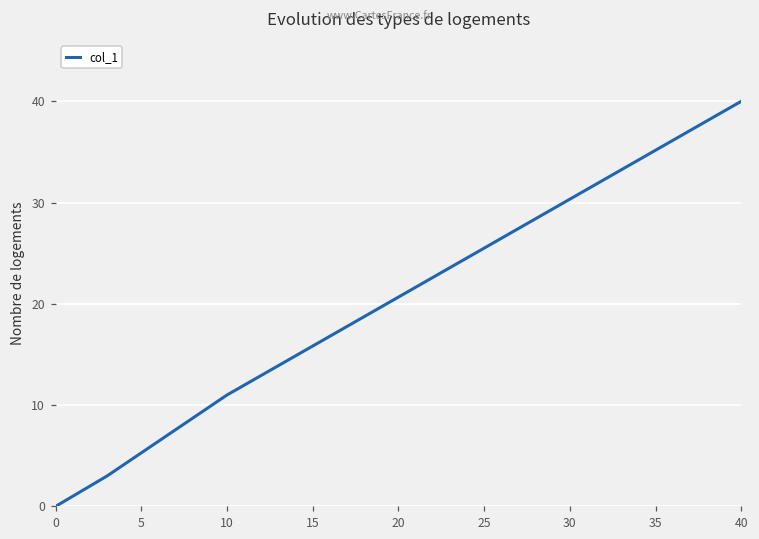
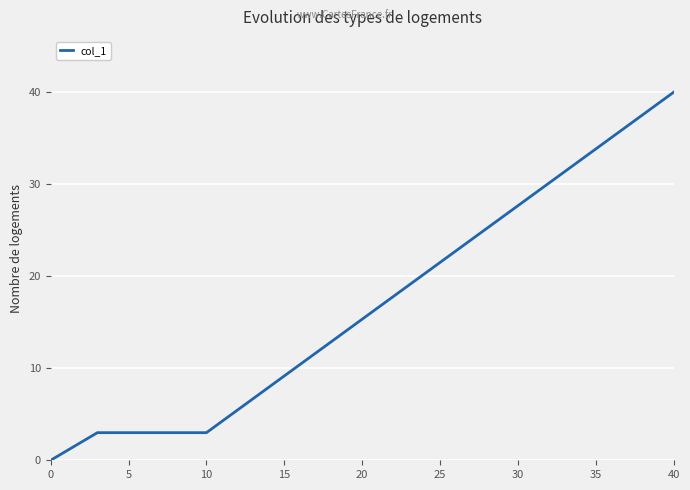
  {
    "0": 0,
-   "10": 11,
+   "10": 3,
    "40": 40
  }
